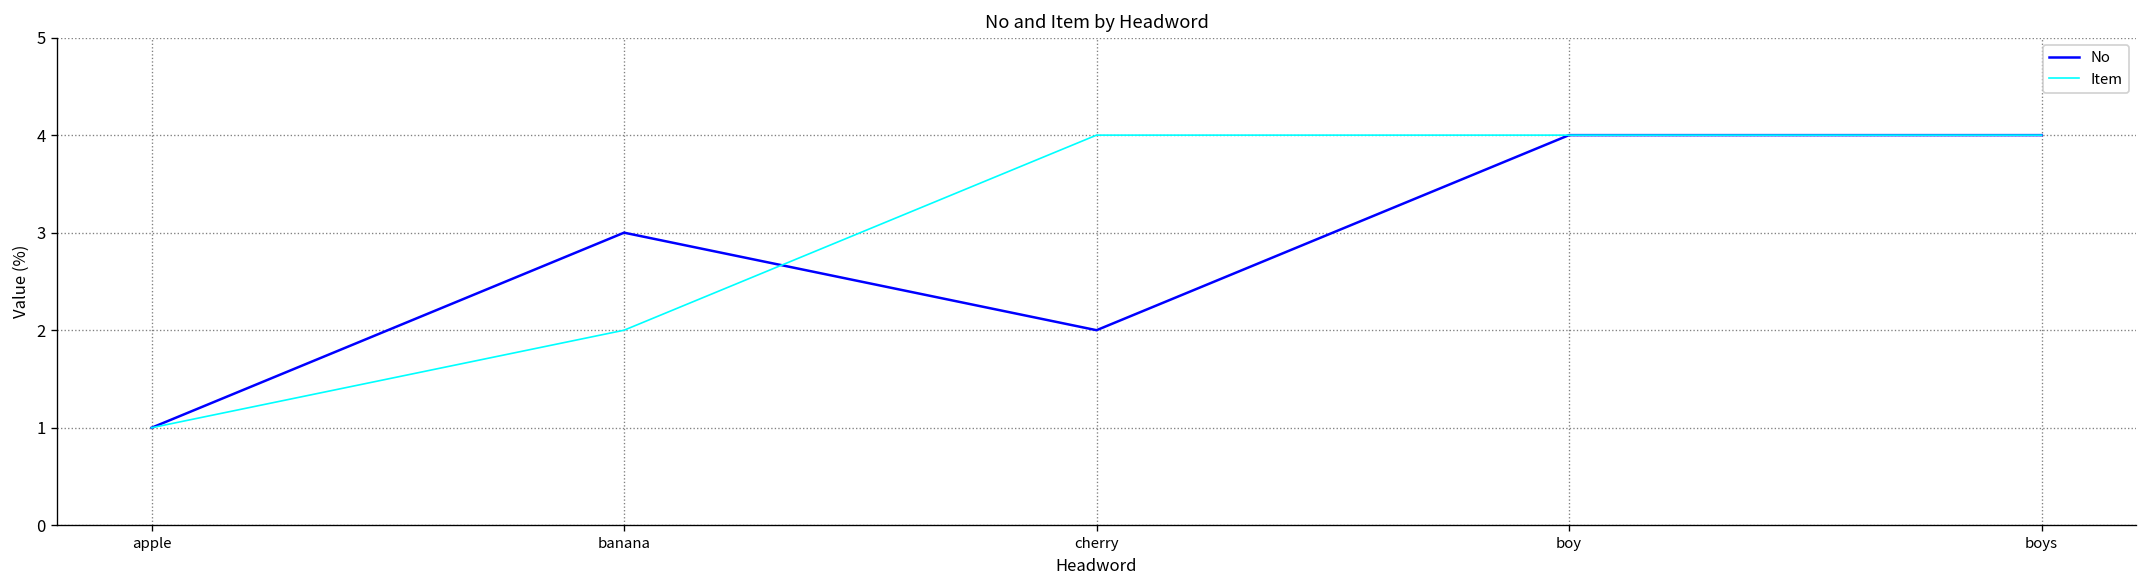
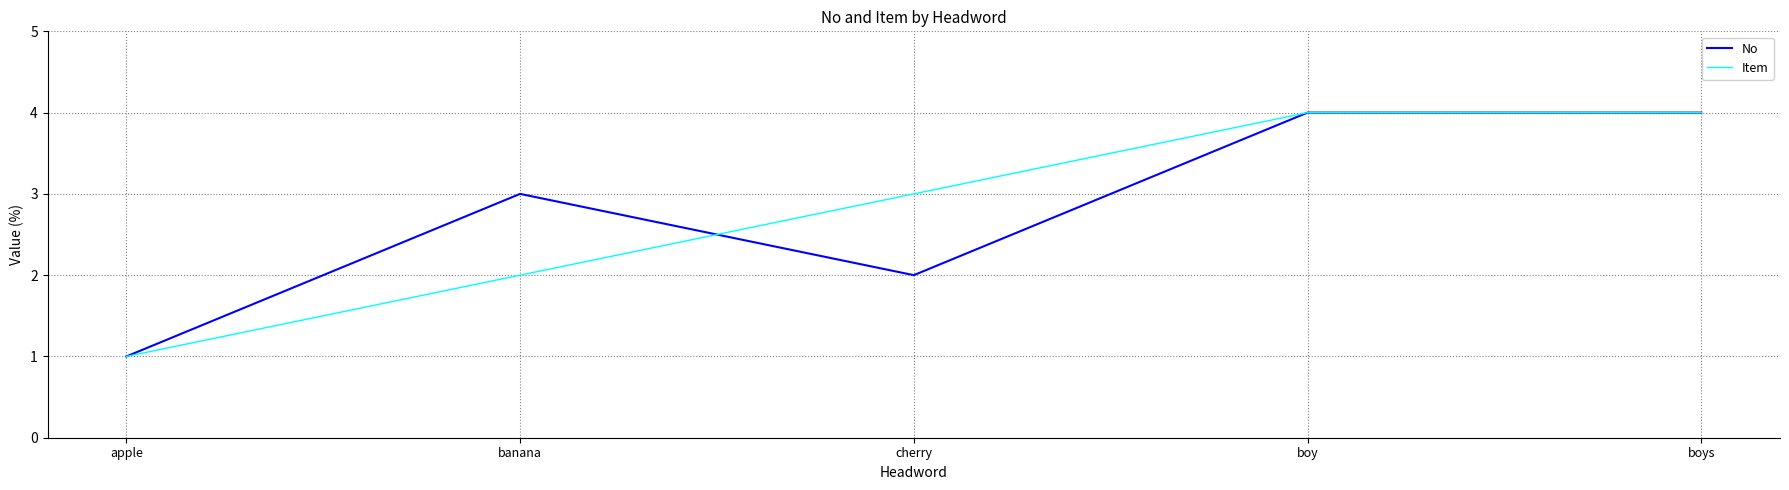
  {
    "No": {
      "banana": 3,
      "cherry": 2
    },
    "Item": {
      "banana": 2,
-     "cherry": 4
+     "cherry": 3
    }
  }
